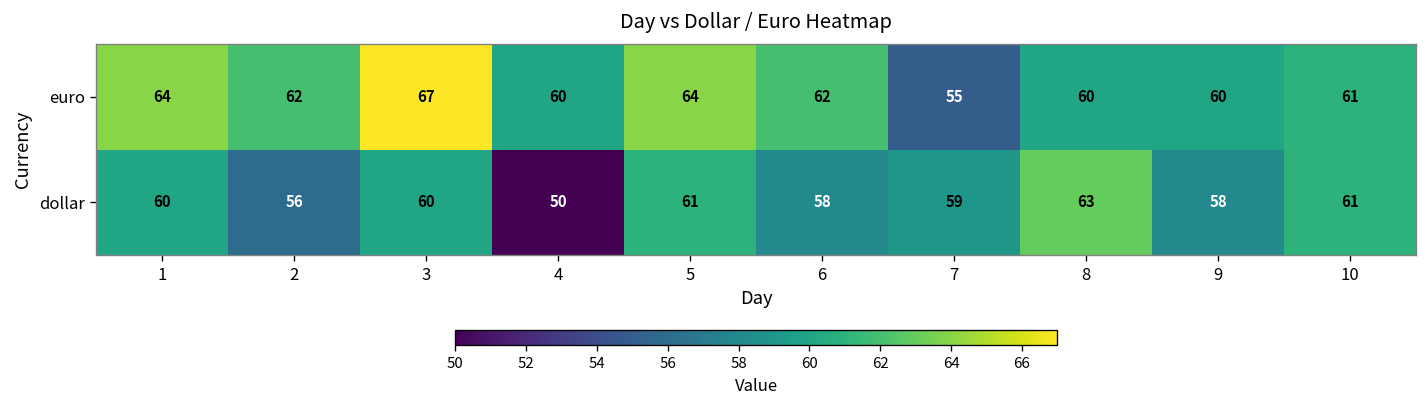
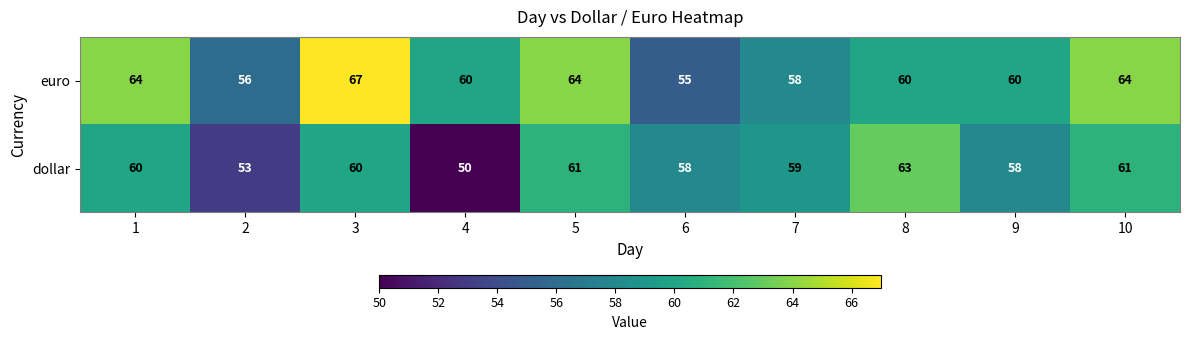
  {
    "euro": {
      "1": 64,
-     "2": 62,
+     "2": 56,
      "3": 67,
      "4": 60,
      "5": 64,
-     "6": 62,
-     "7": 55,
+     "6": 55,
+     "7": 58,
      "8": 60,
      "9": 60,
-     "10": 61
+     "10": 64
    },
    "dollar": {
      "1": 60,
-     "2": 56,
+     "2": 53,
      "3": 60,
      "4": 50,
      "5": 61,
      "6": 58,
      "7": 59,
      "8": 63,
      "9": 58,
      "10": 61
    }
  }
